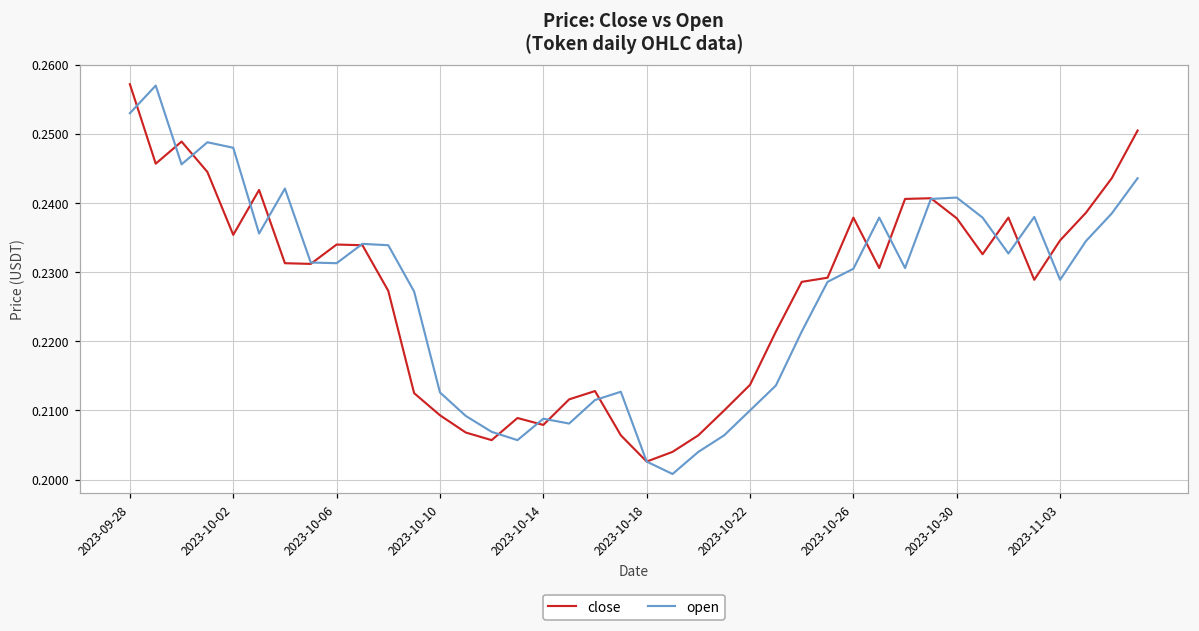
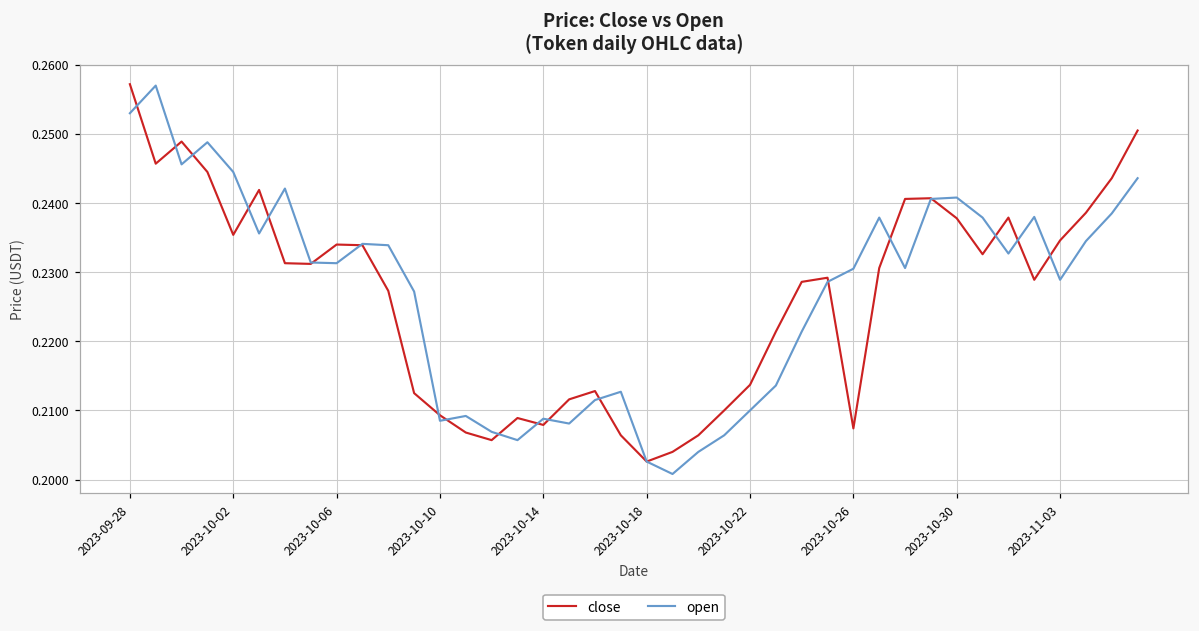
  {
    "close": {
      "2023-09-28": 0.257,
      "2023-10-02": 0.235,
      "2023-10-06": 0.234,
      "2023-10-10": 0.209,
      "2023-10-14": 0.208,
      "2023-10-22": 0.214,
-     "2023-10-26": 0.238,
+     "2023-10-26": 0.207,
      "2023-10-30": 0.238,
      "2023-11-03": 0.235
    },
    "open": {
      "2023-09-28": 0.253,
-     "2023-10-02": 0.248,
+     "2023-10-02": 0.245,
      "2023-10-06": 0.231,
-     "2023-10-10": 0.213,
+     "2023-10-10": 0.209,
      "2023-10-14": 0.209,
      "2023-10-22": 0.210,
      "2023-10-26": 0.231,
      "2023-10-30": 0.241,
      "2023-11-03": 0.229
    }
  }
